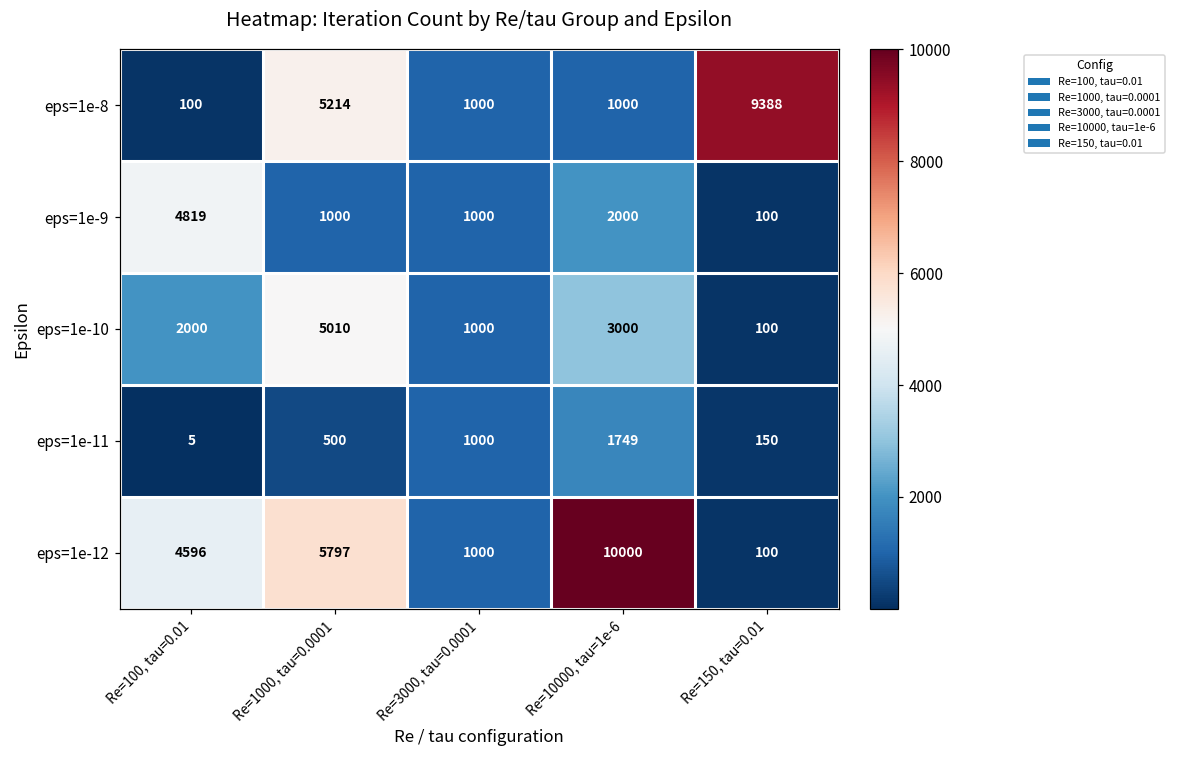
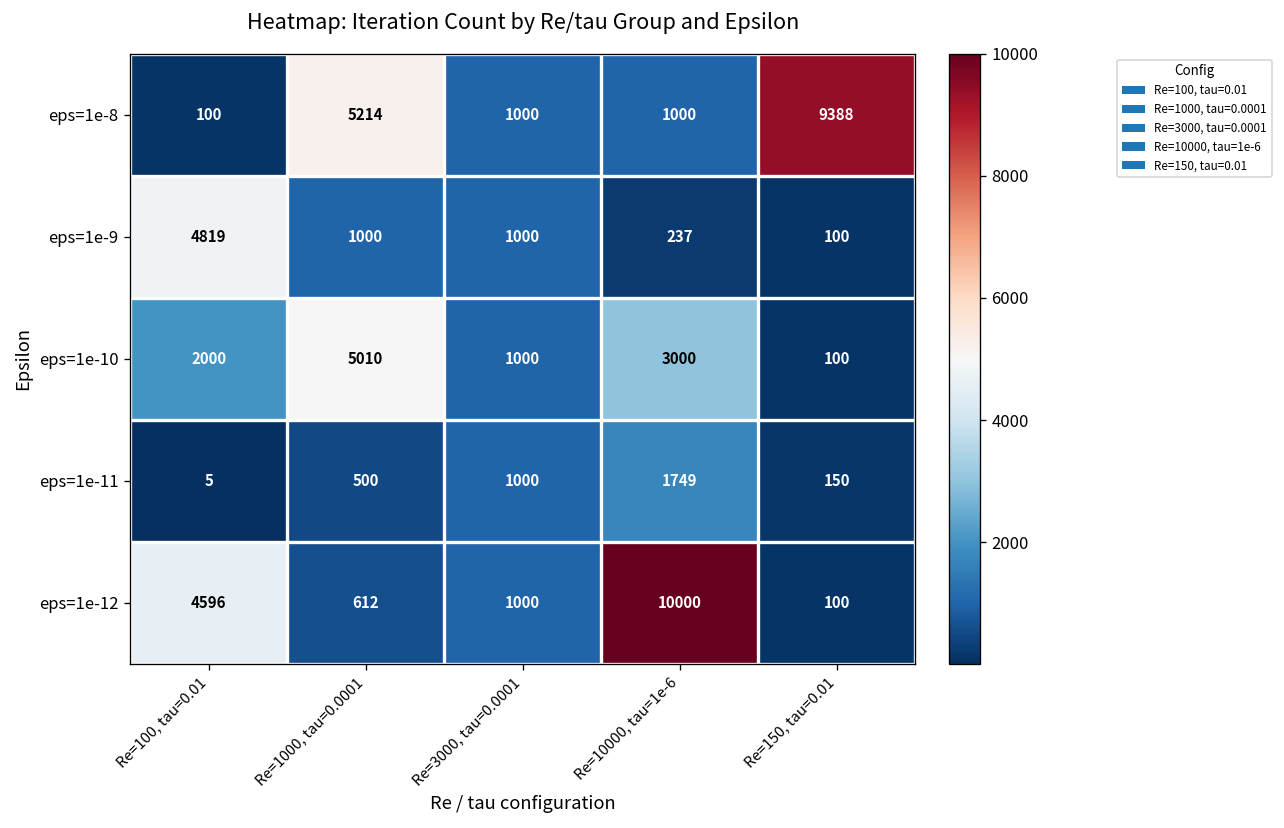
  {
    "eps=1e-8": {
      "Re=100, tau=0.01": 100,
      "Re=1000, tau=0.0001": 5214,
      "Re=3000, tau=0.0001": 1000,
      "Re=10000, tau=1e-6": 1000,
      "Re=150, tau=0.01": 9388
    },
    "eps=1e-9": {
      "Re=100, tau=0.01": 4819,
      "Re=1000, tau=0.0001": 1000,
      "Re=3000, tau=0.0001": 1000,
-     "Re=10000, tau=1e-6": 2000,
+     "Re=10000, tau=1e-6": 237,
      "Re=150, tau=0.01": 100
    },
    "eps=1e-10": {
      "Re=100, tau=0.01": 2000,
      "Re=1000, tau=0.0001": 5010,
      "Re=3000, tau=0.0001": 1000,
      "Re=10000, tau=1e-6": 3000,
      "Re=150, tau=0.01": 100
    },
    "eps=1e-11": {
      "Re=100, tau=0.01": 5,
      "Re=1000, tau=0.0001": 500,
      "Re=3000, tau=0.0001": 1000,
      "Re=10000, tau=1e-6": 1749,
      "Re=150, tau=0.01": 150
    },
    "eps=1e-12": {
      "Re=100, tau=0.01": 4596,
-     "Re=1000, tau=0.0001": 5797,
+     "Re=1000, tau=0.0001": 612,
      "Re=3000, tau=0.0001": 1000,
      "Re=10000, tau=1e-6": 10000,
      "Re=150, tau=0.01": 100
    }
  }
